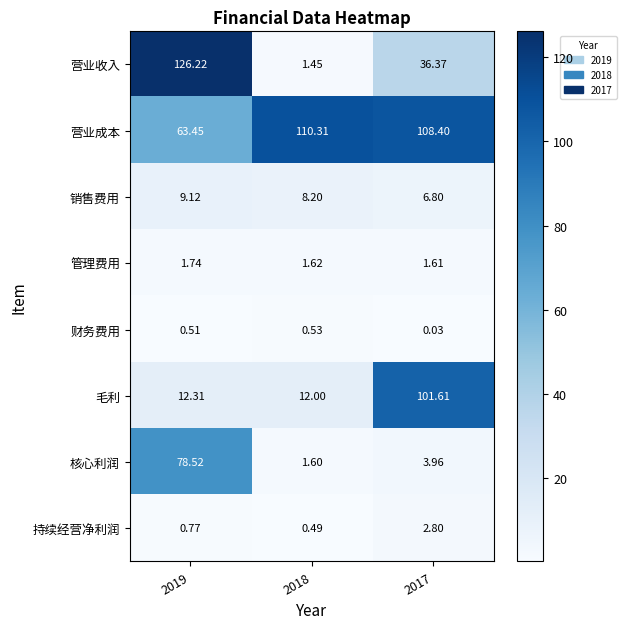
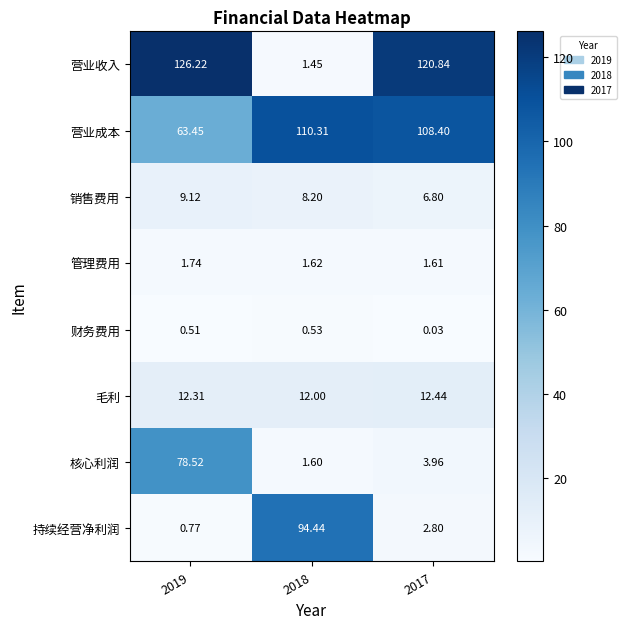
  {
    "营业收入": {
      "2019": 126.22,
      "2018": 1.45,
-     "2017": 36.37
+     "2017": 120.84
    },
    "营业成本": {
      "2019": 63.45,
      "2018": 110.31,
      "2017": 108.40
    },
    "销售费用": {
      "2019": 9.12,
      "2018": 8.20,
      "2017": 6.80
    },
    "管理费用": {
      "2019": 1.74,
      "2018": 1.62,
      "2017": 1.61
    },
    "财务费用": {
      "2019": 0.51,
      "2018": 0.53,
      "2017": 0.03
    },
    "毛利": {
      "2019": 12.31,
      "2018": 12.00,
-     "2017": 101.61
+     "2017": 12.44
    },
    "核心利润": {
      "2019": 78.52,
      "2018": 1.60,
      "2017": 3.96
    },
    "持续经营净利润": {
      "2019": 0.77,
-     "2018": 0.49,
+     "2018": 94.44,
      "2017": 2.80
    }
  }
